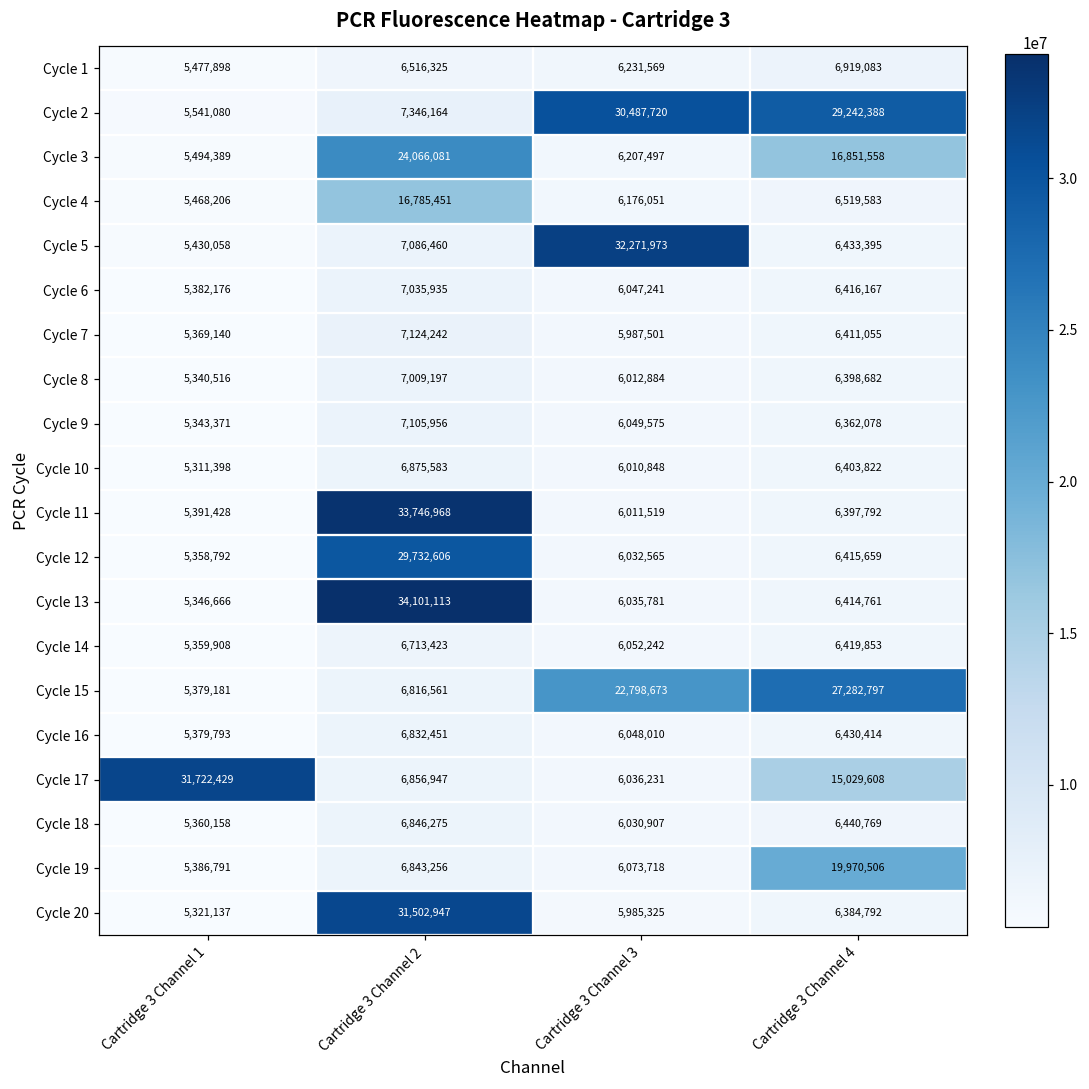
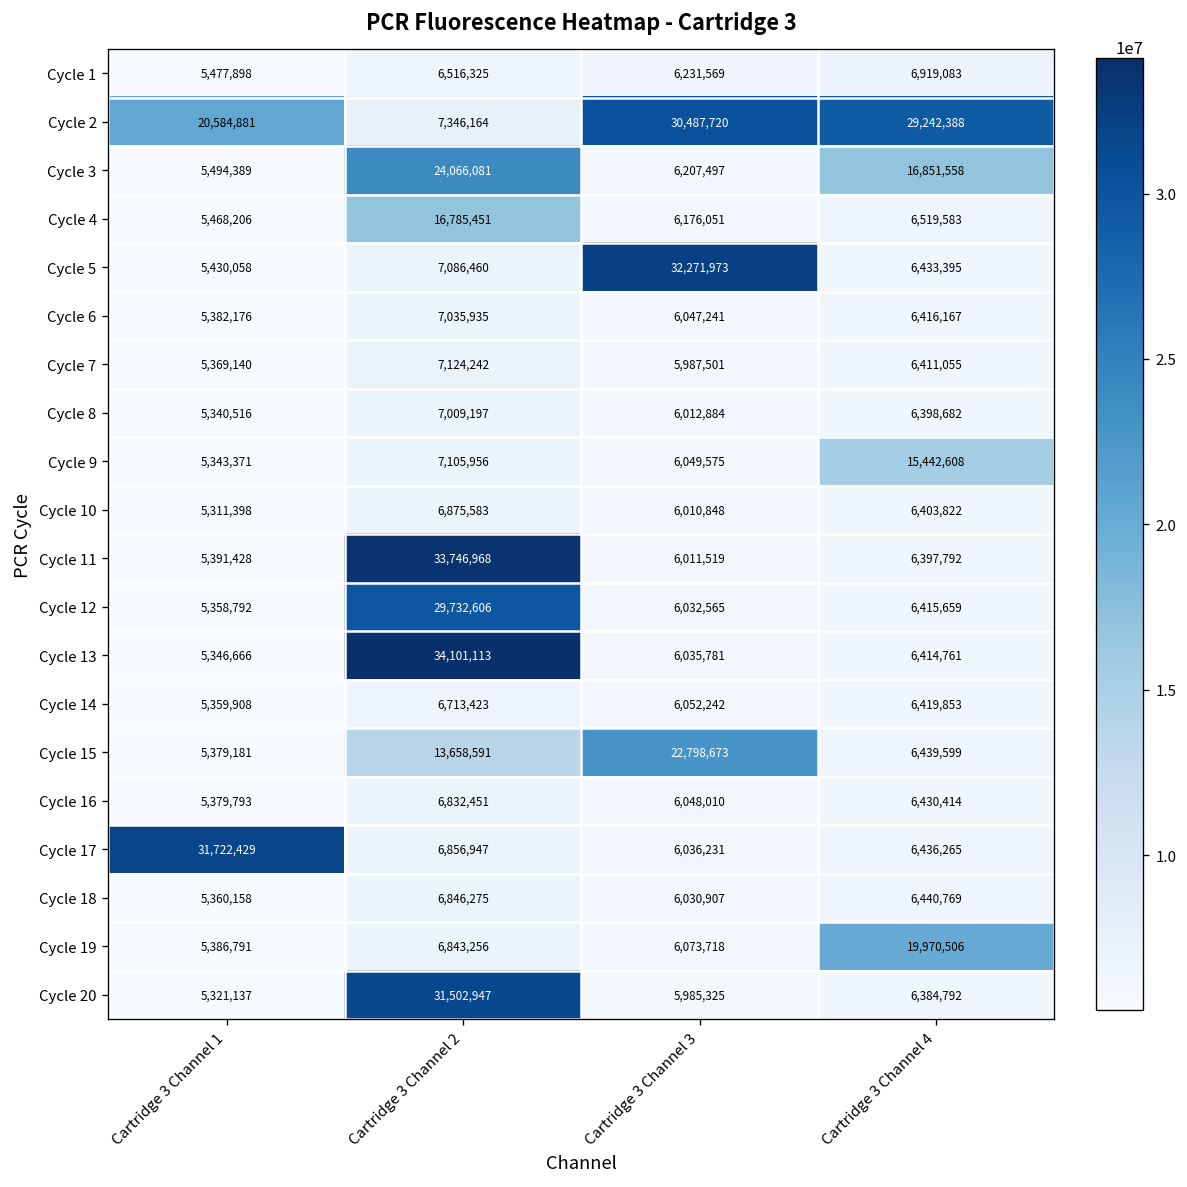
  {
    "Cycle 1": {
      "Cartridge 3 Channel 1": "5,477,898",
      "Cartridge 3 Channel 2": "6,516,325",
      "Cartridge 3 Channel 3": "6,231,569",
      "Cartridge 3 Channel 4": "6,919,083"
    },
    "Cycle 2": {
-     "Cartridge 3 Channel 1": "5,541,080",
+     "Cartridge 3 Channel 1": "20,584,881",
      "Cartridge 3 Channel 2": "7,346,164",
      "Cartridge 3 Channel 3": "30,487,720",
      "Cartridge 3 Channel 4": "29,242,388"
    },
    "Cycle 3": {
      "Cartridge 3 Channel 1": "5,494,389",
      "Cartridge 3 Channel 2": "24,066,081",
      "Cartridge 3 Channel 3": "6,207,497",
      "Cartridge 3 Channel 4": "16,851,558"
    },
    "Cycle 4": {
      "Cartridge 3 Channel 1": "5,468,206",
      "Cartridge 3 Channel 2": "16,785,451",
      "Cartridge 3 Channel 3": "6,176,051",
      "Cartridge 3 Channel 4": "6,519,583"
    },
    "Cycle 5": {
      "Cartridge 3 Channel 1": "5,430,058",
      "Cartridge 3 Channel 2": "7,086,460",
      "Cartridge 3 Channel 3": "32,271,973",
      "Cartridge 3 Channel 4": "6,433,395"
    },
    "Cycle 6": {
      "Cartridge 3 Channel 1": "5,382,176",
      "Cartridge 3 Channel 2": "7,035,935",
      "Cartridge 3 Channel 3": "6,047,241",
      "Cartridge 3 Channel 4": "6,416,167"
    },
    "Cycle 7": {
      "Cartridge 3 Channel 1": "5,369,140",
      "Cartridge 3 Channel 2": "7,124,242",
      "Cartridge 3 Channel 3": "5,987,501",
      "Cartridge 3 Channel 4": "6,411,055"
    },
    "Cycle 8": {
      "Cartridge 3 Channel 1": "5,340,516",
      "Cartridge 3 Channel 2": "7,009,197",
      "Cartridge 3 Channel 3": "6,012,884",
      "Cartridge 3 Channel 4": "6,398,682"
    },
    "Cycle 9": {
      "Cartridge 3 Channel 1": "5,343,371",
      "Cartridge 3 Channel 2": "7,105,956",
      "Cartridge 3 Channel 3": "6,049,575",
-     "Cartridge 3 Channel 4": "6,362,078"
+     "Cartridge 3 Channel 4": "15,442,608"
    },
    "Cycle 10": {
      "Cartridge 3 Channel 1": "5,311,398",
      "Cartridge 3 Channel 2": "6,875,583",
      "Cartridge 3 Channel 3": "6,010,848",
      "Cartridge 3 Channel 4": "6,403,822"
    },
    "Cycle 11": {
      "Cartridge 3 Channel 1": "5,391,428",
      "Cartridge 3 Channel 2": "33,746,968",
      "Cartridge 3 Channel 3": "6,011,519",
      "Cartridge 3 Channel 4": "6,397,792"
    },
    "Cycle 12": {
      "Cartridge 3 Channel 1": "5,358,792",
      "Cartridge 3 Channel 2": "29,732,606",
      "Cartridge 3 Channel 3": "6,032,565",
      "Cartridge 3 Channel 4": "6,415,659"
    },
    "Cycle 13": {
      "Cartridge 3 Channel 1": "5,346,666",
      "Cartridge 3 Channel 2": "34,101,113",
      "Cartridge 3 Channel 3": "6,035,781",
      "Cartridge 3 Channel 4": "6,414,761"
    },
    "Cycle 14": {
      "Cartridge 3 Channel 1": "5,359,908",
      "Cartridge 3 Channel 2": "6,713,423",
      "Cartridge 3 Channel 3": "6,052,242",
      "Cartridge 3 Channel 4": "6,419,853"
    },
    "Cycle 15": {
      "Cartridge 3 Channel 1": "5,379,181",
-     "Cartridge 3 Channel 2": "6,816,561",
+     "Cartridge 3 Channel 2": "13,658,591",
      "Cartridge 3 Channel 3": "22,798,673",
-     "Cartridge 3 Channel 4": "27,282,797"
+     "Cartridge 3 Channel 4": "6,439,599"
    },
    "Cycle 16": {
      "Cartridge 3 Channel 1": "5,379,793",
      "Cartridge 3 Channel 2": "6,832,451",
      "Cartridge 3 Channel 3": "6,048,010",
      "Cartridge 3 Channel 4": "6,430,414"
    },
    "Cycle 17": {
      "Cartridge 3 Channel 1": "31,722,429",
      "Cartridge 3 Channel 2": "6,856,947",
      "Cartridge 3 Channel 3": "6,036,231",
-     "Cartridge 3 Channel 4": "15,029,608"
+     "Cartridge 3 Channel 4": "6,436,265"
    },
    "Cycle 18": {
      "Cartridge 3 Channel 1": "5,360,158",
      "Cartridge 3 Channel 2": "6,846,275",
      "Cartridge 3 Channel 3": "6,030,907",
      "Cartridge 3 Channel 4": "6,440,769"
    },
    "Cycle 19": {
      "Cartridge 3 Channel 1": "5,386,791",
      "Cartridge 3 Channel 2": "6,843,256",
      "Cartridge 3 Channel 3": "6,073,718",
      "Cartridge 3 Channel 4": "19,970,506"
    },
    "Cycle 20": {
      "Cartridge 3 Channel 1": "5,321,137",
      "Cartridge 3 Channel 2": "31,502,947",
      "Cartridge 3 Channel 3": "5,985,325",
      "Cartridge 3 Channel 4": "6,384,792"
    }
  }
